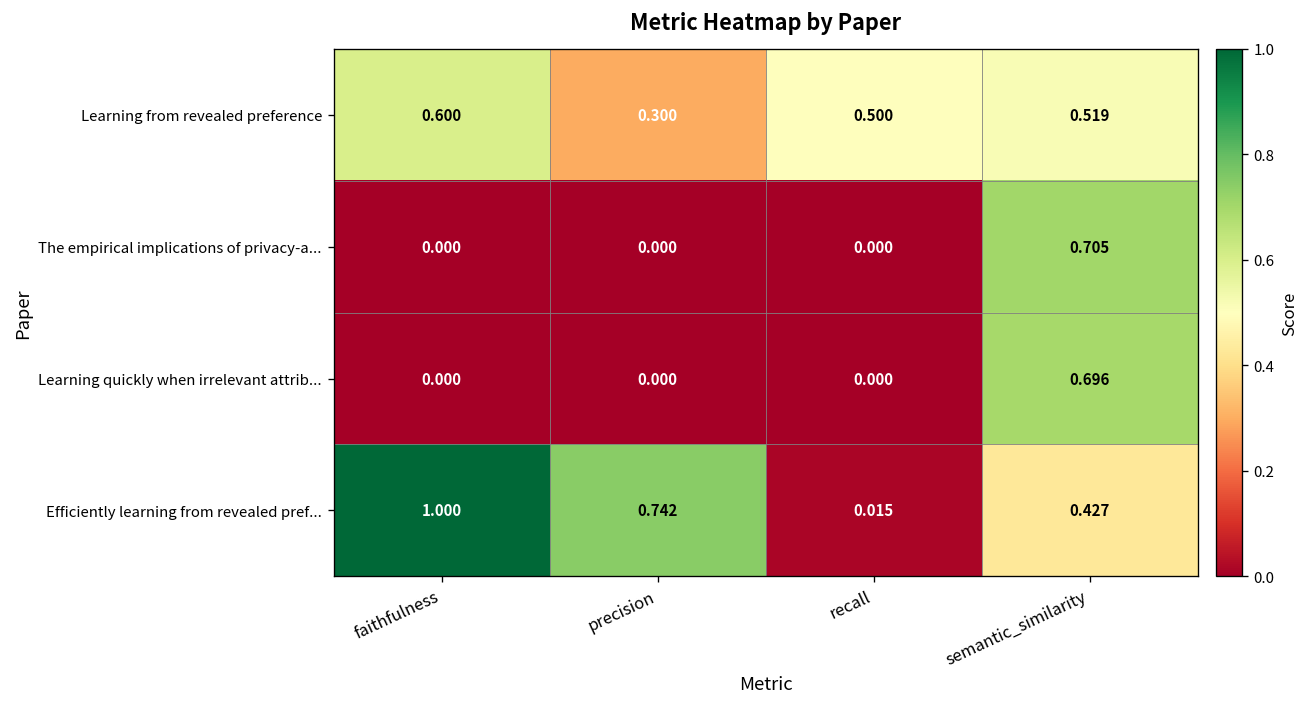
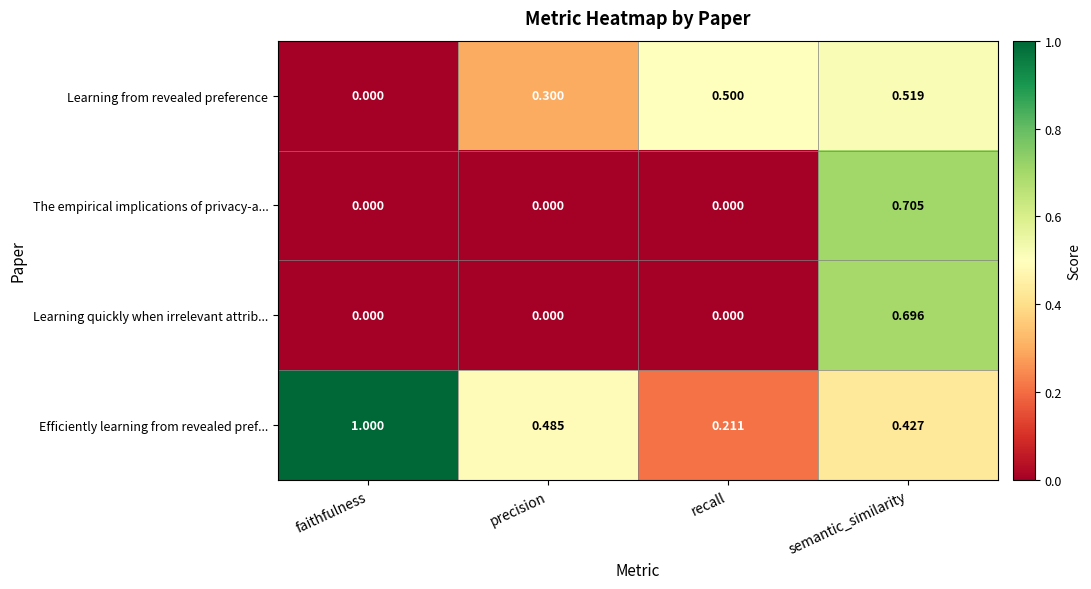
  {
    "Learning from revealed preference": {
-     "faithfulness": 0.600,
+     "faithfulness": 0.000,
      "precision": 0.300,
      "recall": 0.500,
      "semantic_similarity": 0.519
    },
    "The empirical implications of privacy-a...": {
      "faithfulness": 0.000,
      "precision": 0.000,
      "recall": 0.000,
      "semantic_similarity": 0.705
    },
    "Learning quickly when irrelevant attrib...": {
      "faithfulness": 0.000,
      "precision": 0.000,
      "recall": 0.000,
      "semantic_similarity": 0.696
    },
    "Efficiently learning from revealed pref...": {
      "faithfulness": 1.000,
-     "precision": 0.742,
-     "recall": 0.015,
+     "precision": 0.485,
+     "recall": 0.211,
      "semantic_similarity": 0.427
    }
  }
